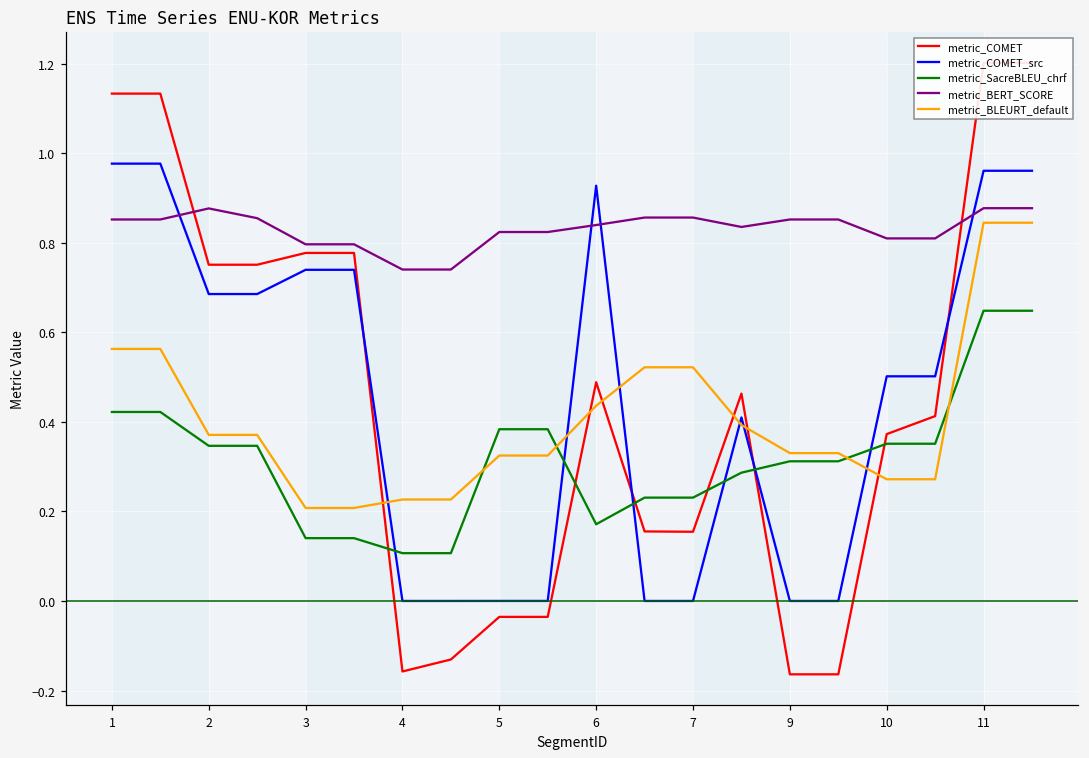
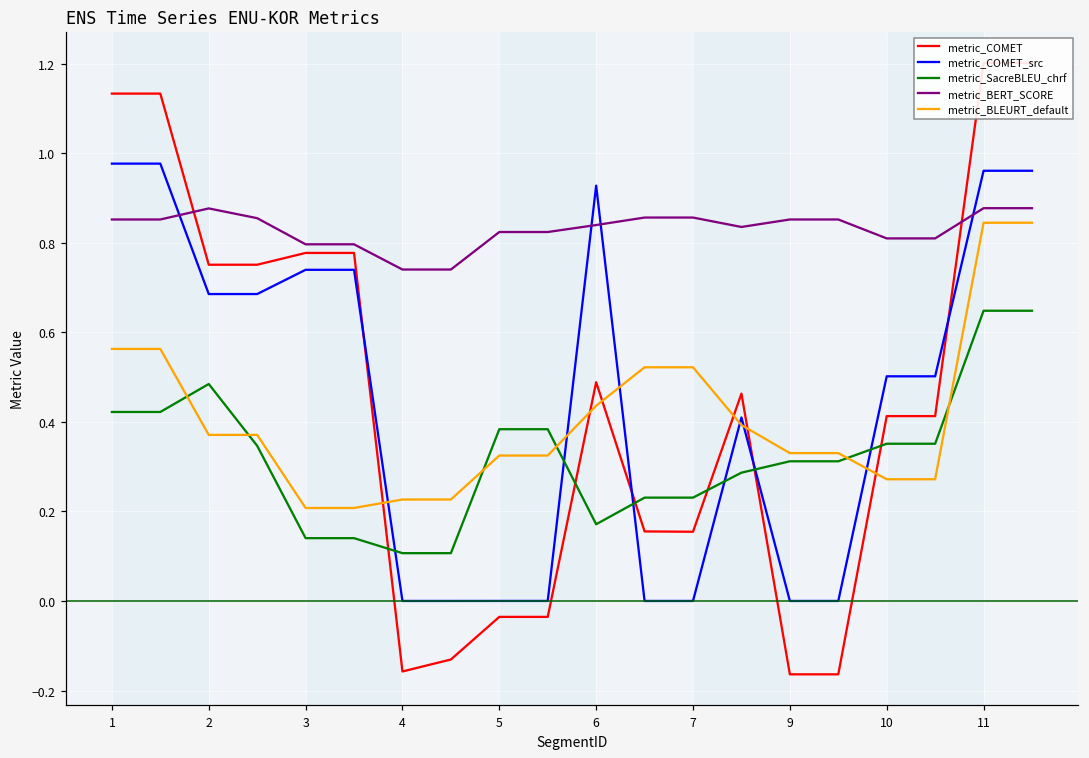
  {
    "metric_COMET": {
      "2": 0.75,
      "4": -0.16,
      "6": 0.49,
-     "10": 0.37
+     "10": 0.41
    },
    "metric_COMET_src": {
      "2": 0.69,
      "4": 0.00,
      "6": 0.93,
      "10": 0.50
    },
    "metric_SacreBLEU_chrf": {
-     "2": 0.35,
+     "2": 0.48,
      "4": 0.11,
      "6": 0.17,
      "10": 0.35
    },
    "metric_BERT_SCORE": {
      "2": 0.88,
      "4": 0.74,
      "6": 0.84,
      "10": 0.81
    },
    "metric_BLEURT_default": {
      "2": 0.37,
      "4": 0.23,
      "6": 0.44,
      "10": 0.27
    }
  }
